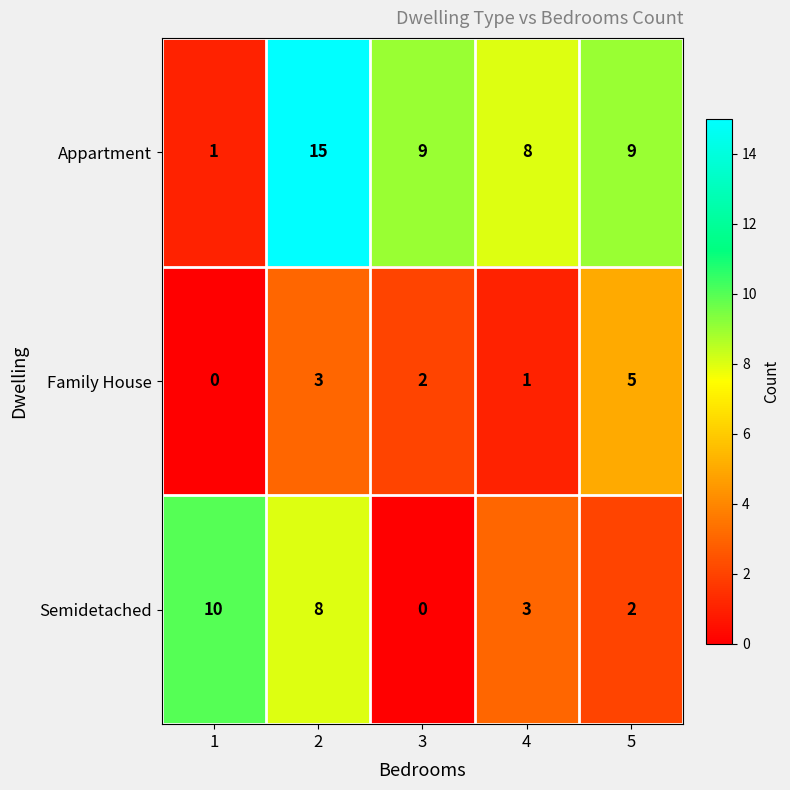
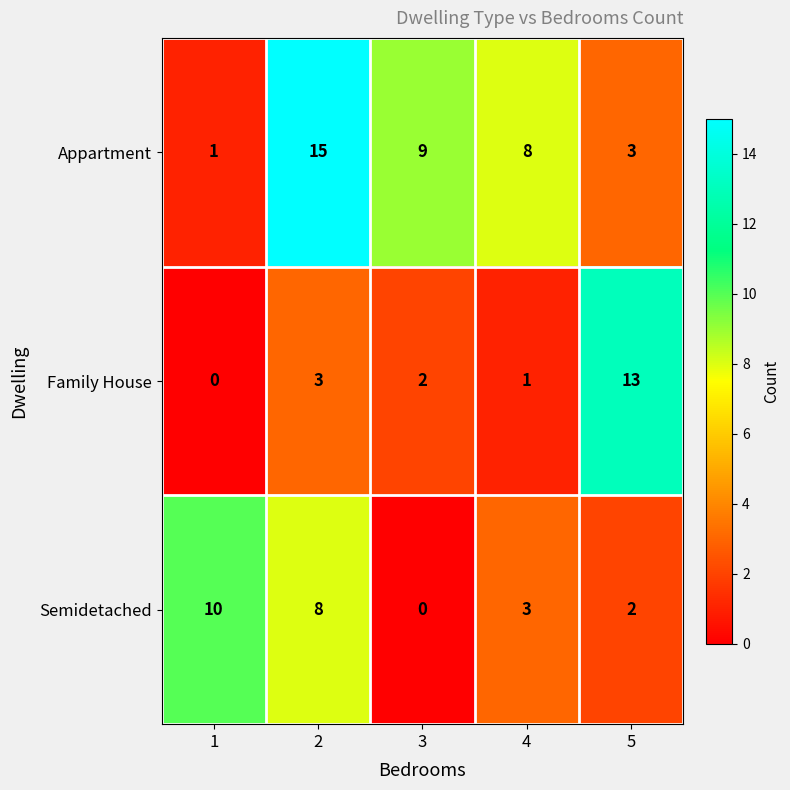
  {
    "Appartment": {
      "1": 1,
      "2": 15,
      "3": 9,
      "4": 8,
-     "5": 9
+     "5": 3
    },
    "Family House": {
      "1": 0,
      "2": 3,
      "3": 2,
      "4": 1,
-     "5": 5
+     "5": 13
    },
    "Semidetached": {
      "1": 10,
      "2": 8,
      "3": 0,
      "4": 3,
      "5": 2
    }
  }
